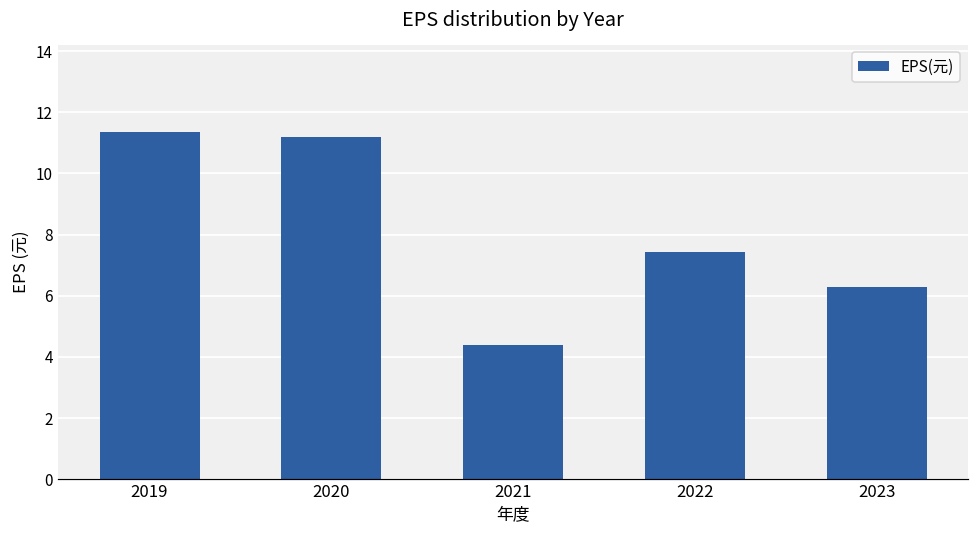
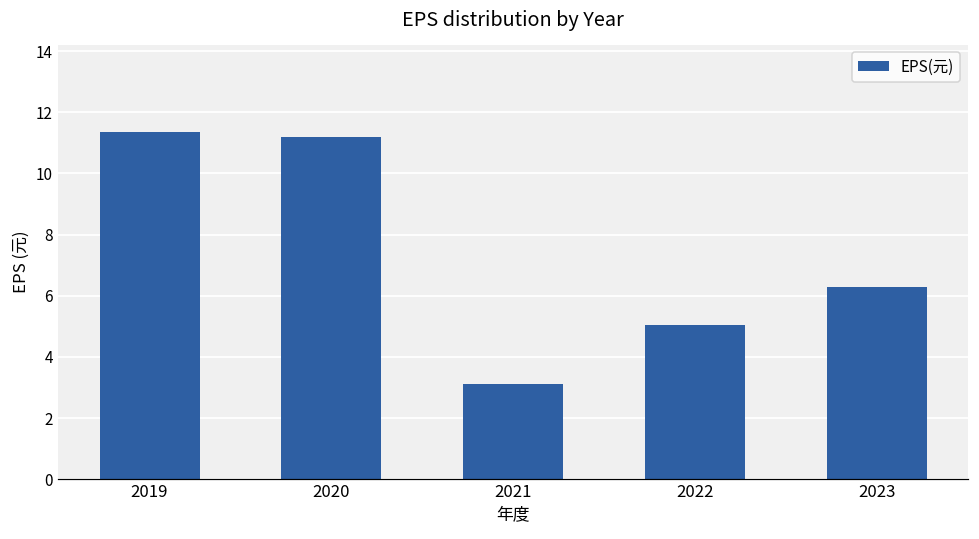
  {
    "2019": 11.4,
    "2020": 11.2,
-   "2021": 4.4,
-   "2022": 7.4,
+   "2021": 3.1,
+   "2022": 5.0,
    "2023": 6.3
  }
